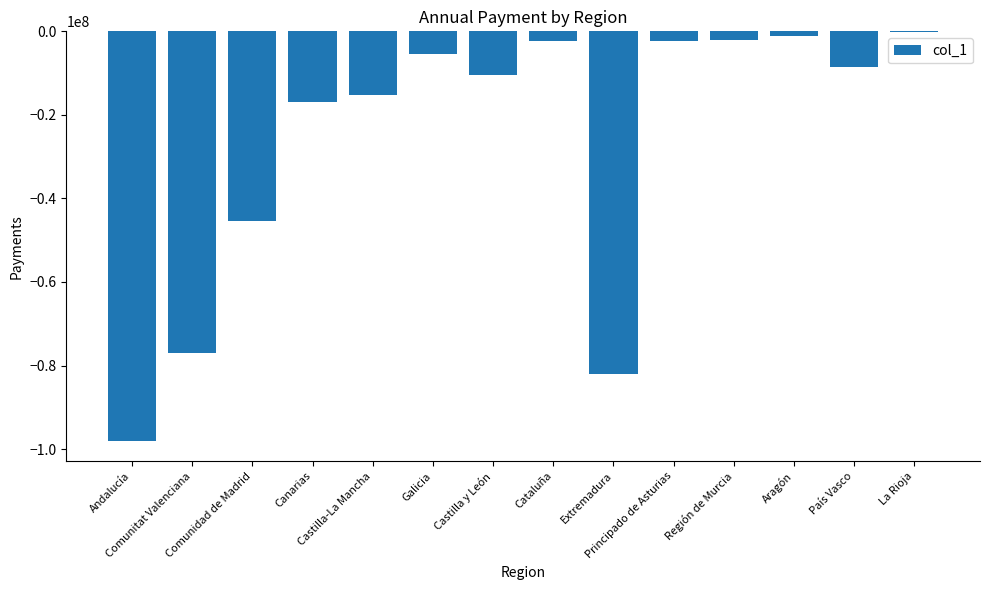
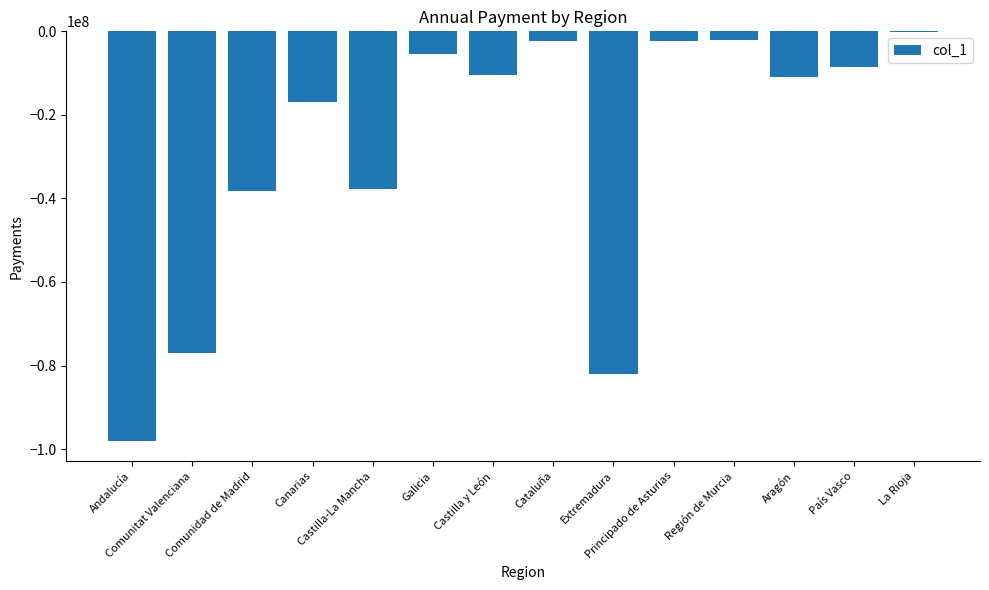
  {
    "Andalucía": -98000000,
    "Comunitat Valenciana": -77000000,
-   "Comunidad de Madrid": -45000000,
+   "Comunidad de Madrid": -38000000,
    "Canarias": -17000000,
-   "Castilla-La Mancha": -15000000,
+   "Castilla-La Mancha": -38000000,
    "Galicia": -5000000,
    "Castilla y León": -11000000,
    "Cataluña": -2000000,
    "Extremadura": -82000000,
    "Principado de Asturias": -2000000,
    "Región de Murcia": -2000000,
-   "Aragón": -1000000,
+   "Aragón": -11000000,
    "País Vasco": -9000000
  }
